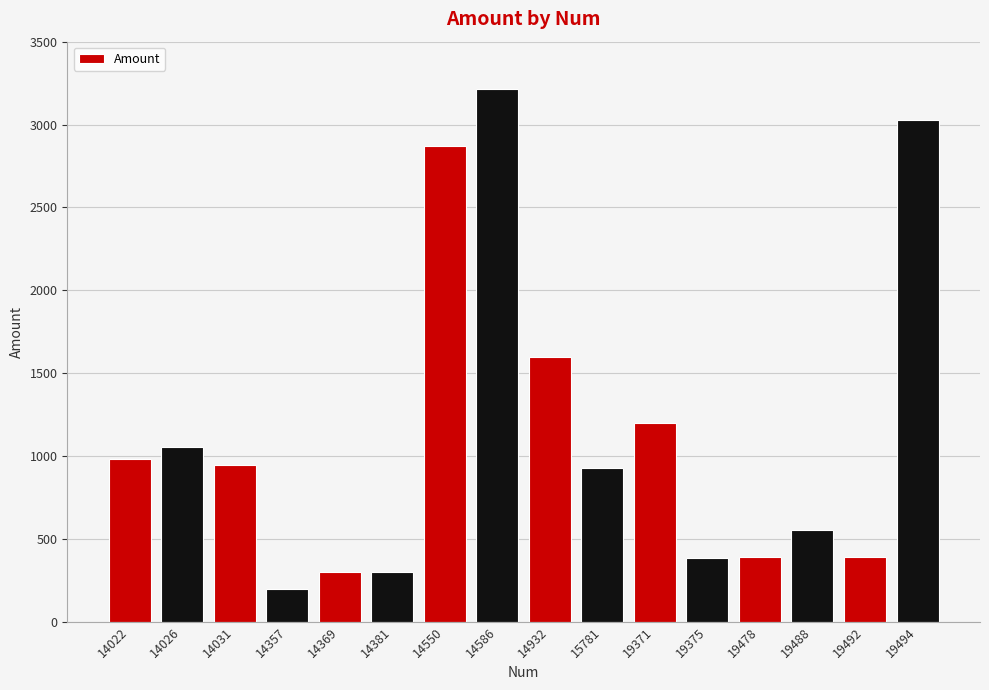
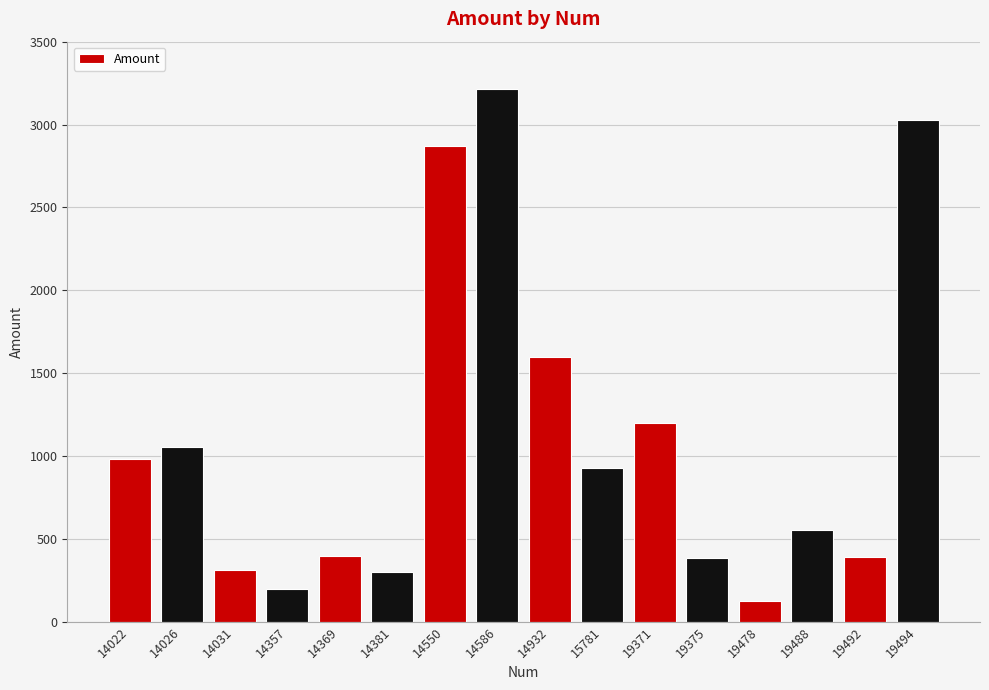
  {
    "14022": 980,
    "14026": 1050,
-   "14031": 940,
+   "14031": 310,
    "14357": 200,
-   "14369": 300,
+   "14369": 400,
    "14381": 300,
    "14550": 2870,
    "14586": 3210,
    "14932": 1600,
    "15781": 930,
    "19371": 1200,
    "19375": 390,
-   "19478": 390,
+   "19478": 120,
    "19488": 550,
    "19492": 390,
    "19494": 3030
  }
